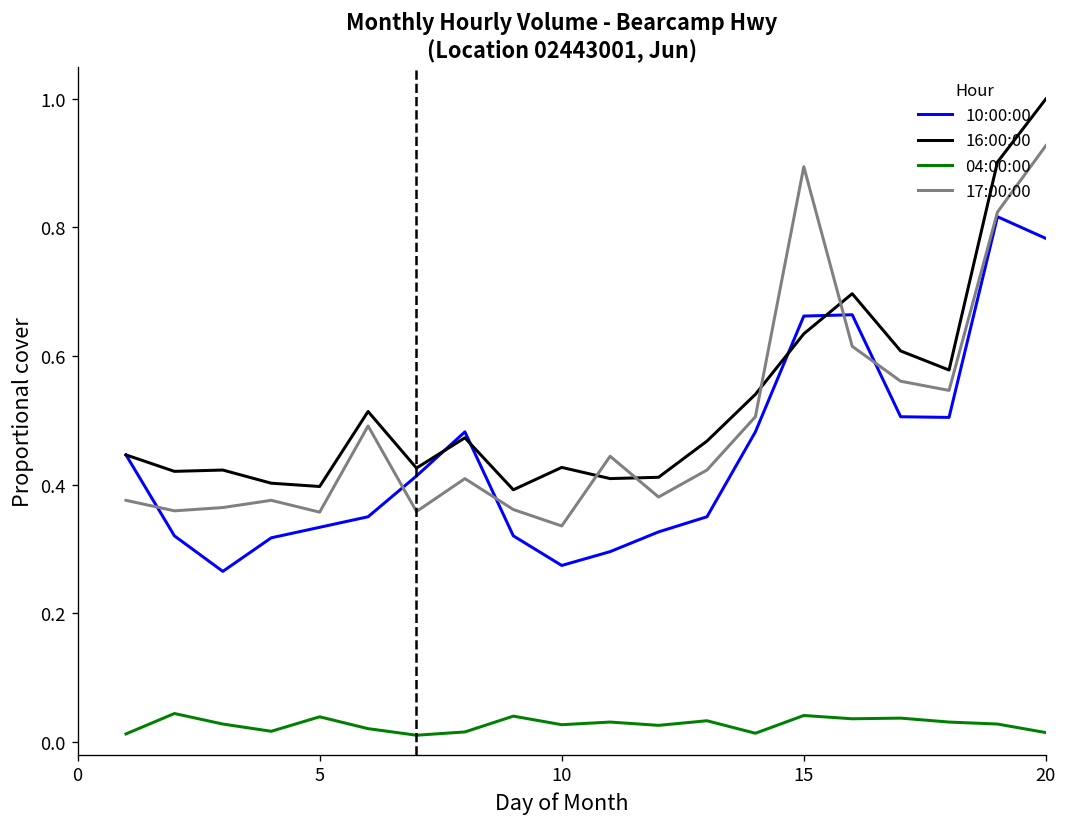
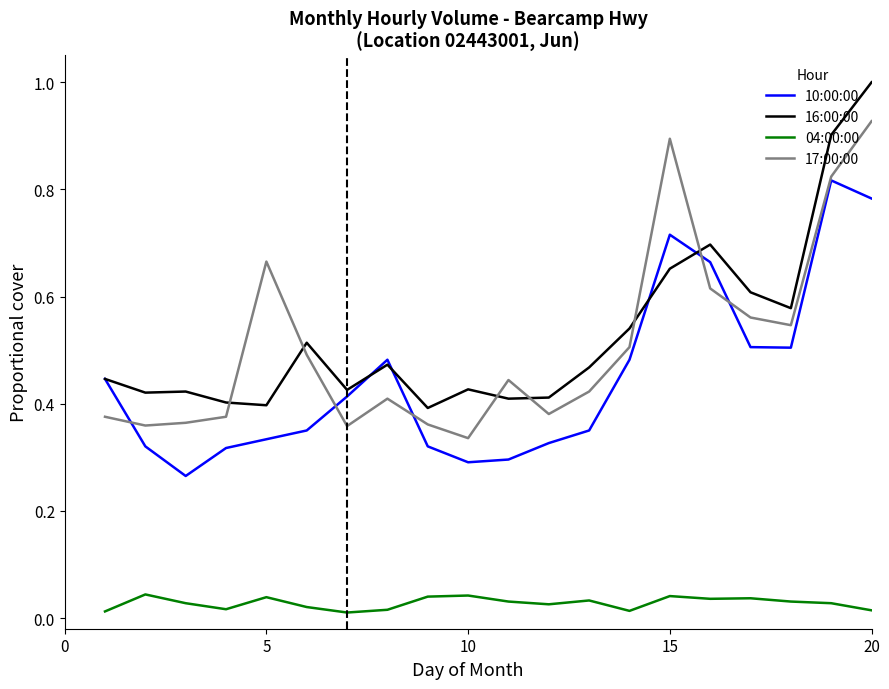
  {
    "10:00:00": {
      "5": 0.33,
-     "10": 0.27,
-     "15": 0.66,
+     "10": 0.29,
+     "15": 0.72,
      "20": 0.78
    },
    "16:00:00": {
      "5": 0.40,
      "10": 0.43,
-     "15": 0.63,
+     "15": 0.65,
      "20": 1.00
    },
    "04:00:00": {
      "5": 0.04,
-     "10": 0.03,
+     "10": 0.04,
      "15": 0.04,
      "20": 0.01
    },
    "17:00:00": {
-     "5": 0.36,
+     "5": 0.67,
      "10": 0.34,
      "15": 0.89,
      "20": 0.93
    }
  }
